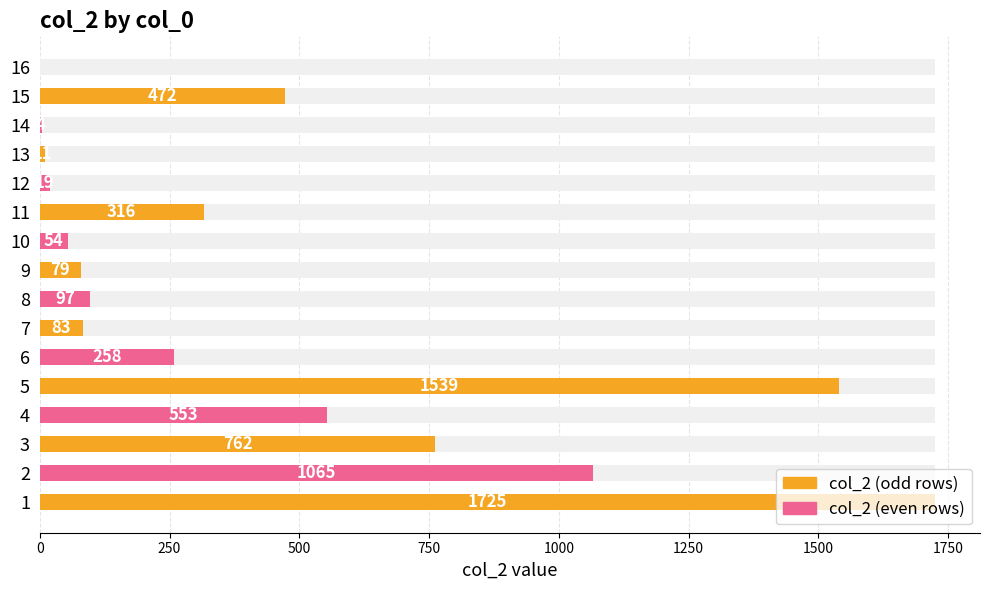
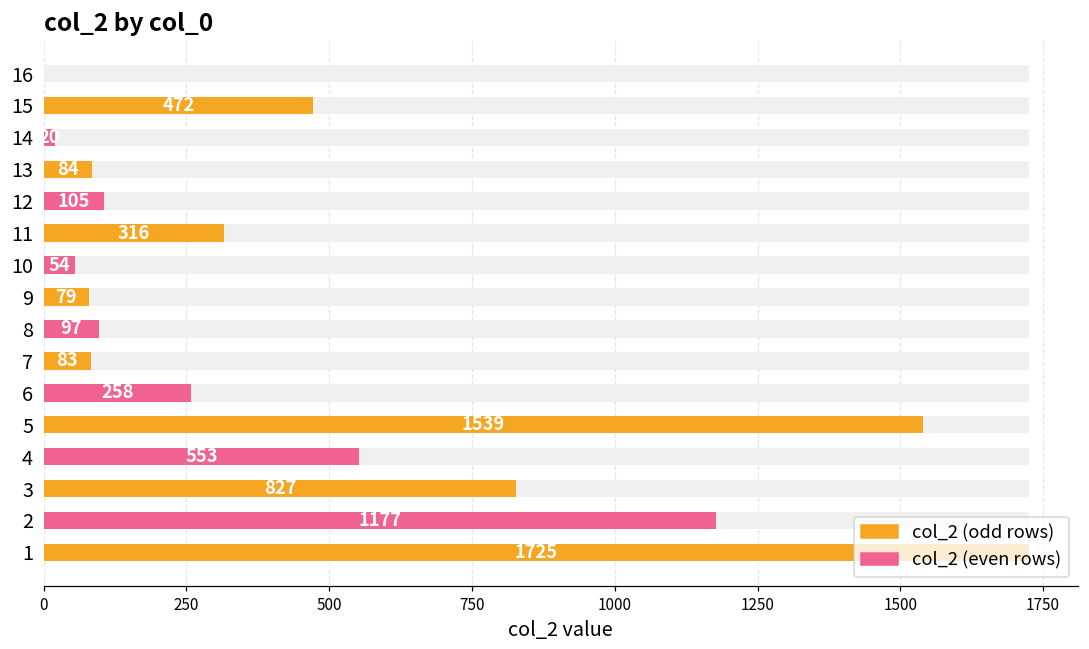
  {
    "col_2 (odd rows)": {
-     "13": 10,
-     "3": 762
+     "13": 80,
+     "3": 827
    },
    "col_2 (even rows)": {
-     "14": 0,
-     "12": 20,
-     "2": 1065
+     "14": 20,
+     "12": 110,
+     "2": 1177
    }
  }
